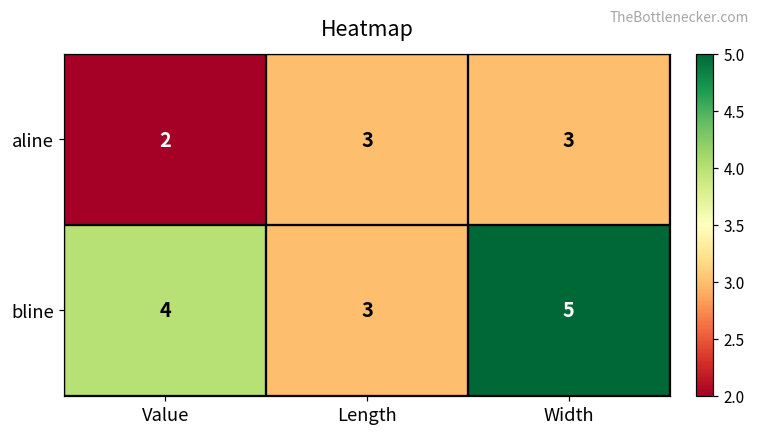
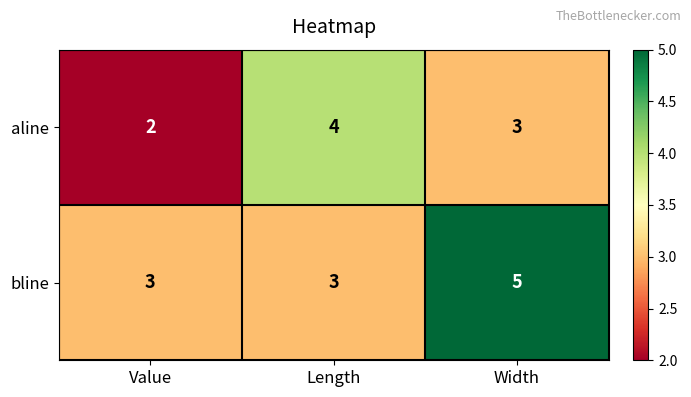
  {
    "aline": {
      "Value": 2,
-     "Length": 3,
+     "Length": 4,
      "Width": 3
    },
    "bline": {
-     "Value": 4,
+     "Value": 3,
      "Length": 3,
      "Width": 5
    }
  }
